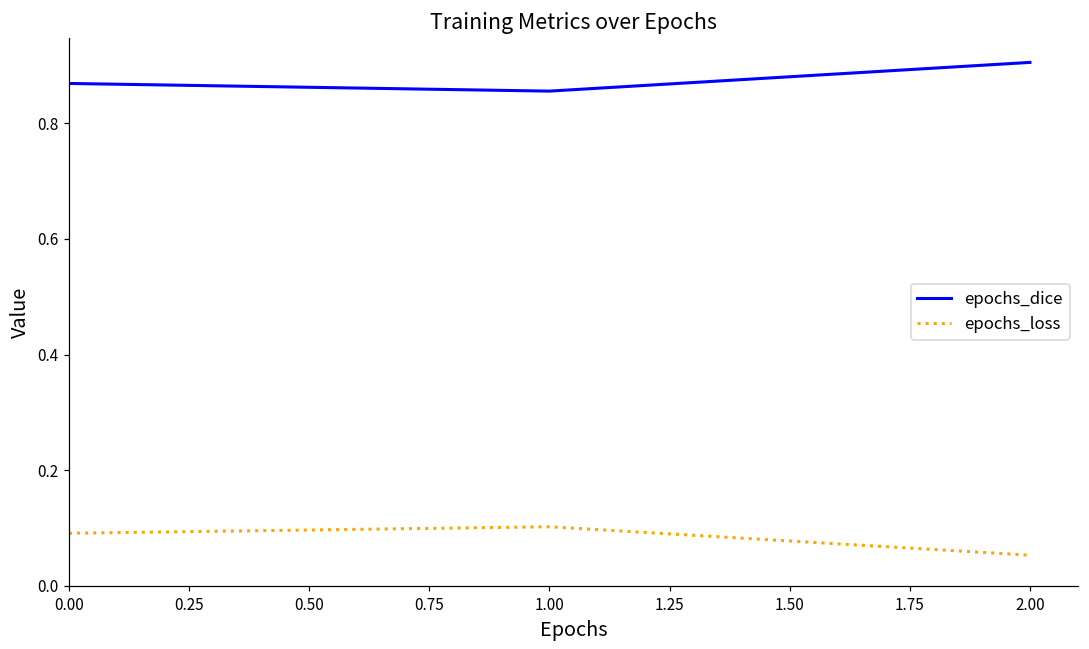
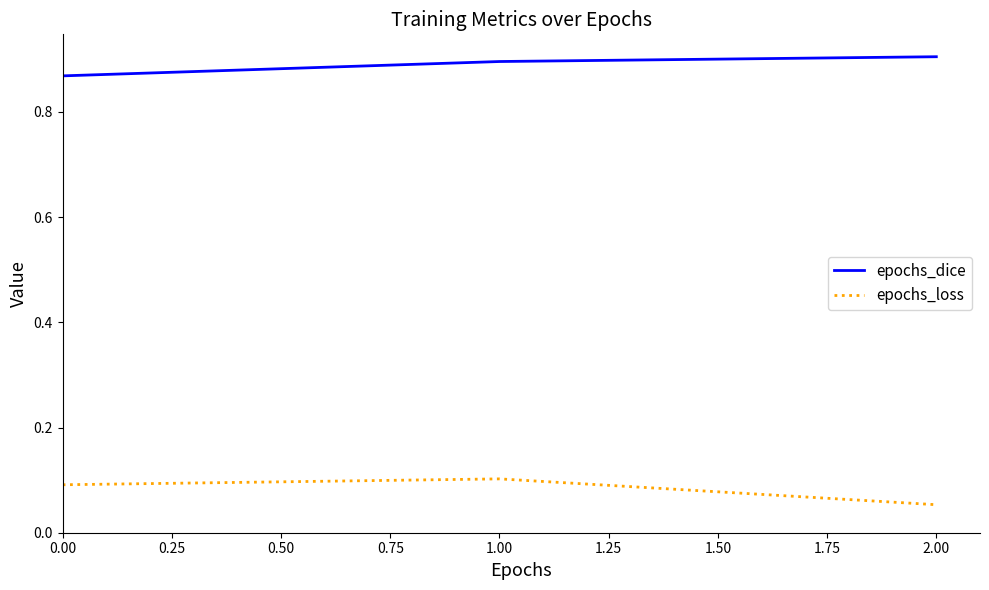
  {
    "epochs_dice": {
      "0.00": 0.87,
-     "1.00": 0.86,
+     "1.00": 0.90,
      "2.00": 0.90
    },
    "epochs_loss": {
      "0.00": 0.09,
      "1.00": 0.10,
      "2.00": 0.05
    }
  }
